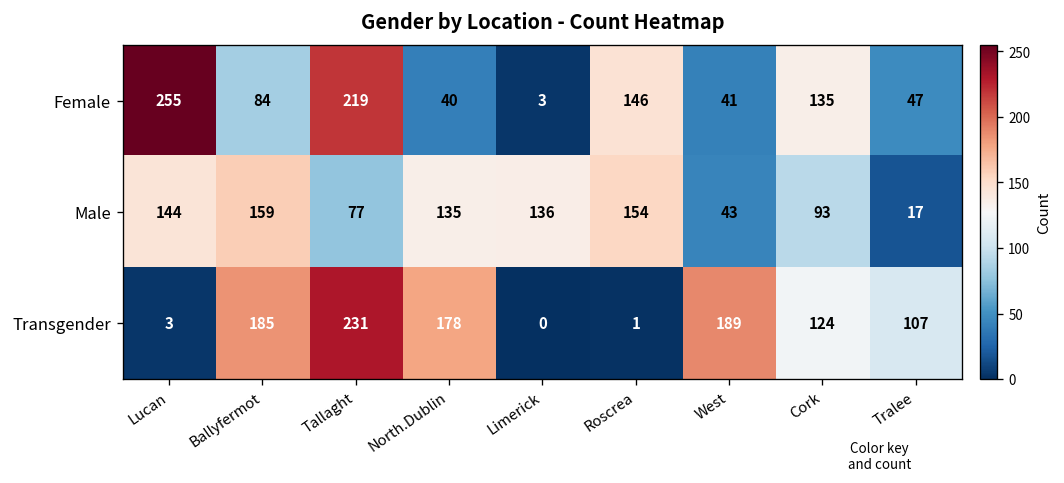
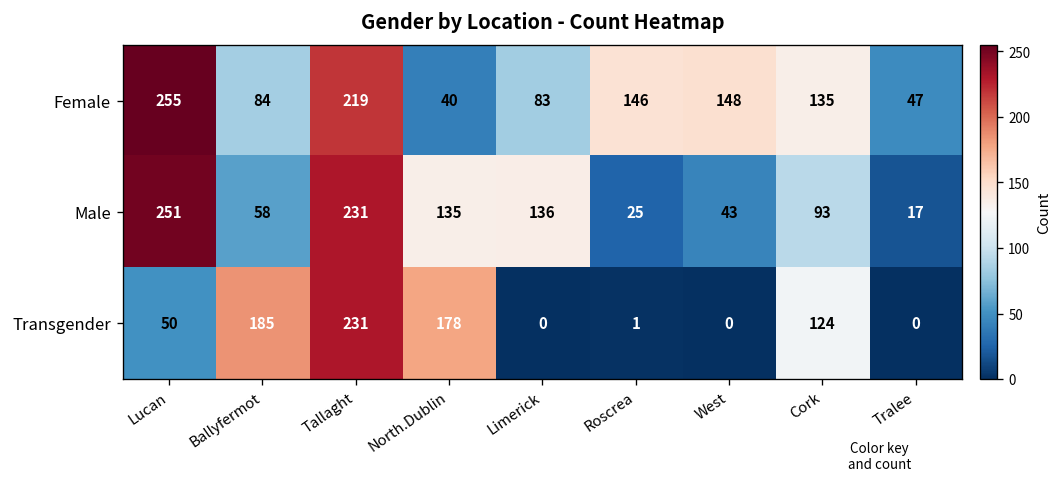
  {
    "Female": {
      "Lucan": 255,
      "Ballyfermot": 84,
      "Tallaght": 219,
      "North.Dublin": 40,
-     "Limerick": 3,
+     "Limerick": 83,
      "Roscrea": 146,
-     "West": 41,
+     "West": 148,
      "Cork": 135,
      "Tralee": 47
    },
    "Male": {
-     "Lucan": 144,
-     "Ballyfermot": 159,
-     "Tallaght": 77,
+     "Lucan": 251,
+     "Ballyfermot": 58,
+     "Tallaght": 231,
      "North.Dublin": 135,
      "Limerick": 136,
-     "Roscrea": 154,
+     "Roscrea": 25,
      "West": 43,
      "Cork": 93,
      "Tralee": 17
    },
    "Transgender": {
-     "Lucan": 3,
+     "Lucan": 50,
      "Ballyfermot": 185,
      "Tallaght": 231,
      "North.Dublin": 178,
      "Limerick": 0,
      "Roscrea": 1,
-     "West": 189,
+     "West": 0,
      "Cork": 124,
-     "Tralee": 107
+     "Tralee": 0
    }
  }
